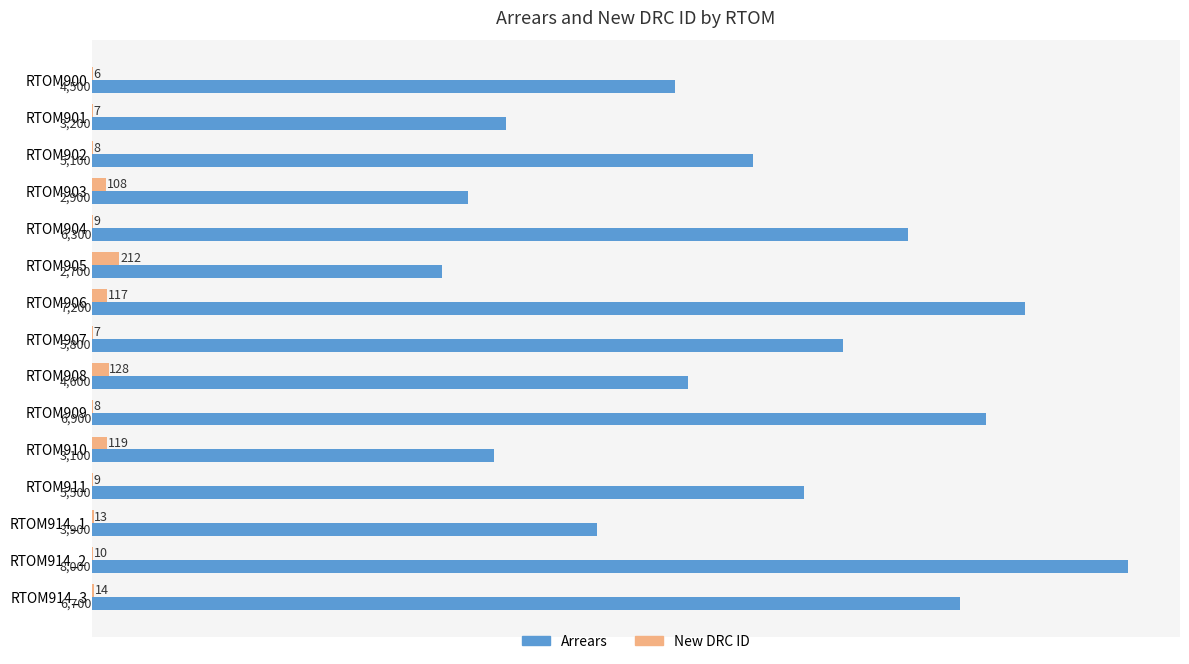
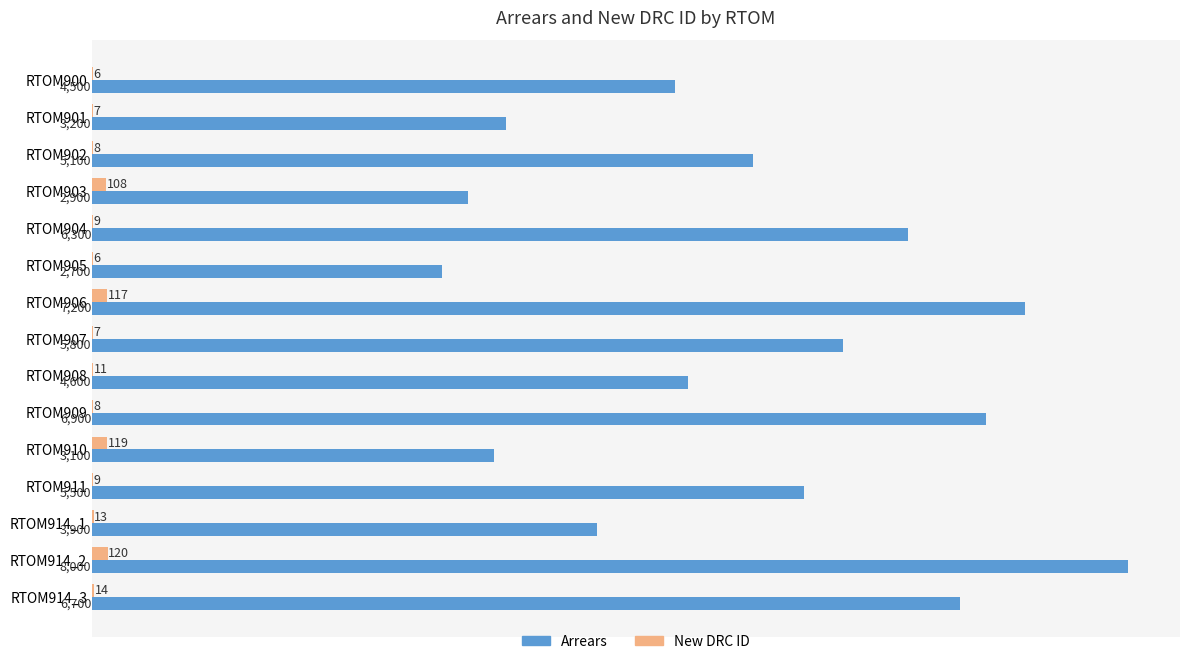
  {
    "New DRC ID": {
      "RTOM900": 6,
      "RTOM901": 7,
      "RTOM902": 8,
      "RTOM903": 108,
      "RTOM904": 9,
-     "RTOM905": 212,
+     "RTOM905": 6,
      "RTOM906": 117,
      "RTOM907": 7,
-     "RTOM908": 128,
+     "RTOM908": 11,
      "RTOM909": 8,
      "RTOM910": 119,
      "RTOM911": 9,
      "RTOM914_1": 13,
-     "RTOM914_2": 10,
+     "RTOM914_2": 120,
      "RTOM914_3": 14
    }
  }
